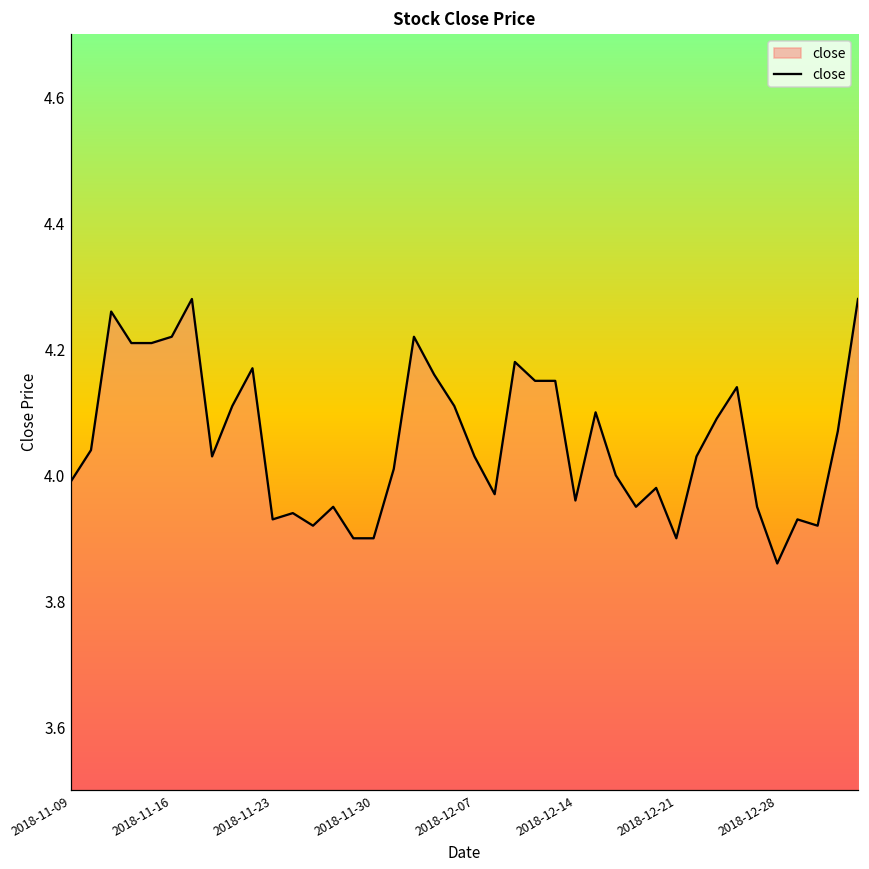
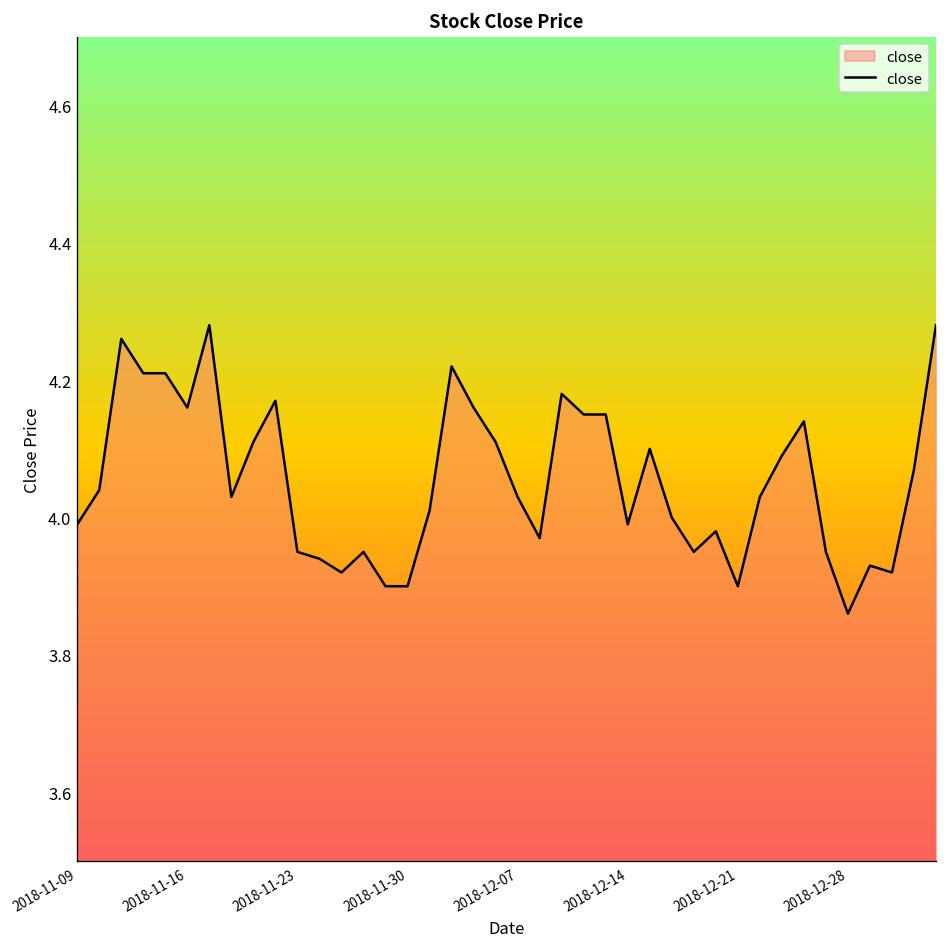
  {
    "2018-11-09": 3.99,
-   "2018-11-16": 4.22,
-   "2018-11-23": 3.93,
+   "2018-11-16": 4.16,
+   "2018-11-23": 3.95,
    "2018-11-30": 3.90,
    "2018-12-07": 4.03,
-   "2018-12-14": 3.96,
+   "2018-12-14": 3.99,
    "2018-12-21": 3.90,
    "2018-12-28": 3.86
  }
